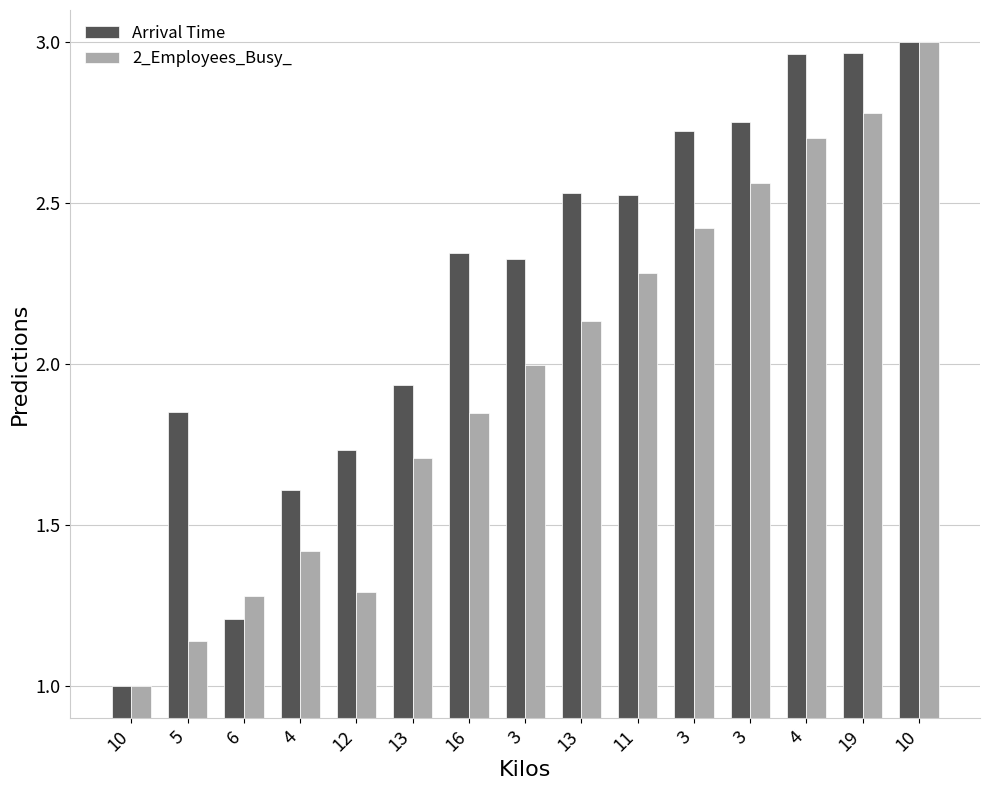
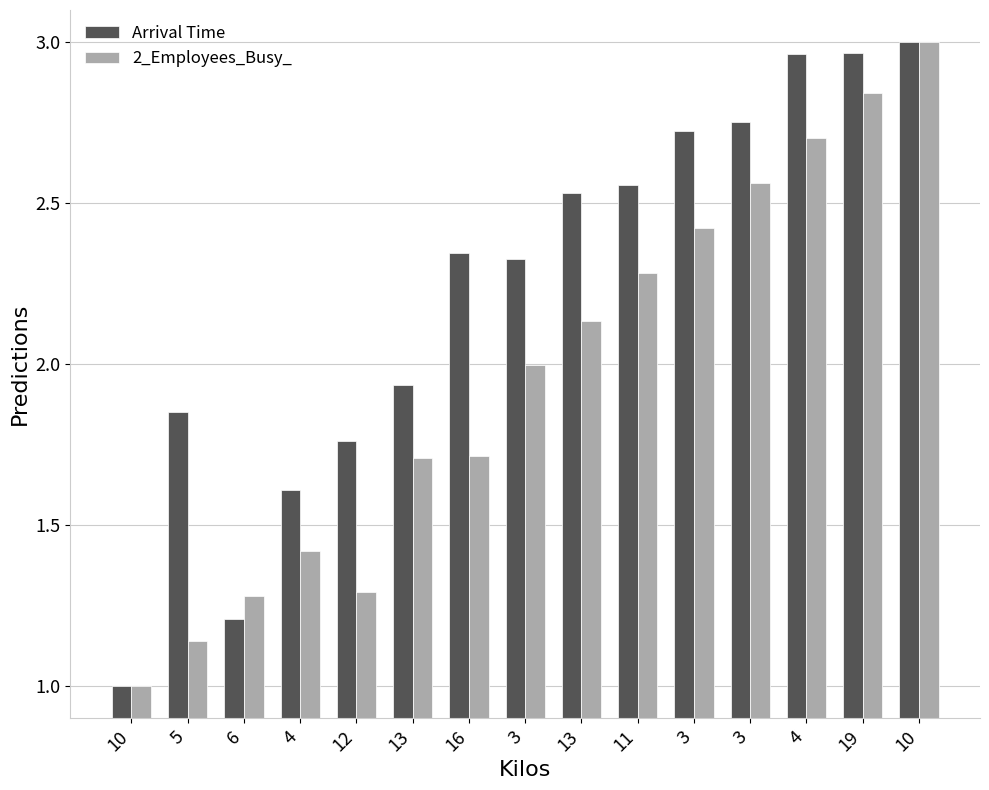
  {
    "Arrival Time": {
      "5": 1.85,
      "6": 1.21,
-     "12": 1.73,
+     "12": 1.76,
      "16": 2.34,
-     "11": 2.53,
+     "11": 2.55,
      "19": 2.97
    },
    "2_Employees_Busy_": {
      "5": 1.14,
      "6": 1.28,
      "12": 1.29,
-     "16": 1.85,
+     "16": 1.71,
      "11": 2.28,
-     "19": 2.78
+     "19": 2.84
    }
  }
